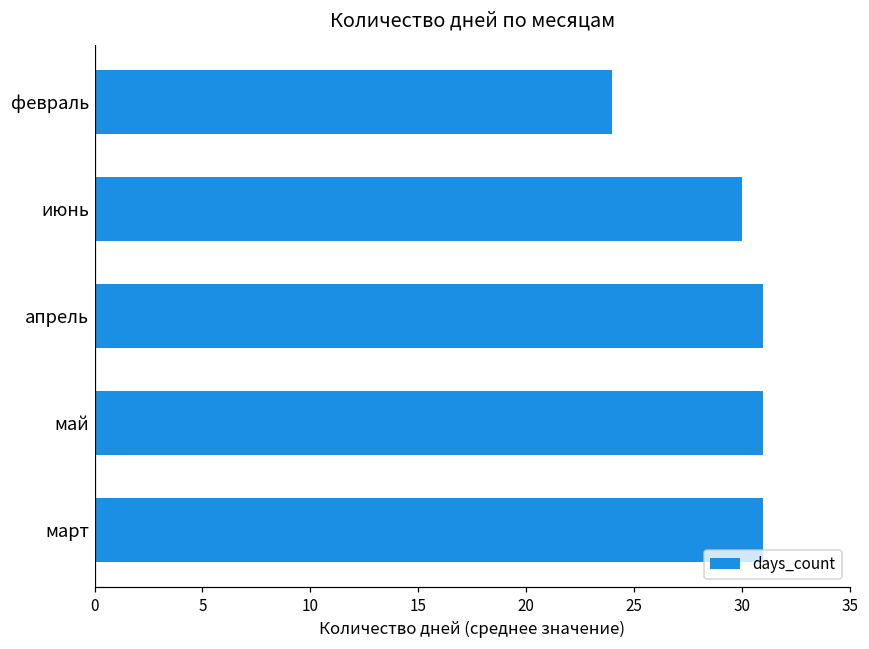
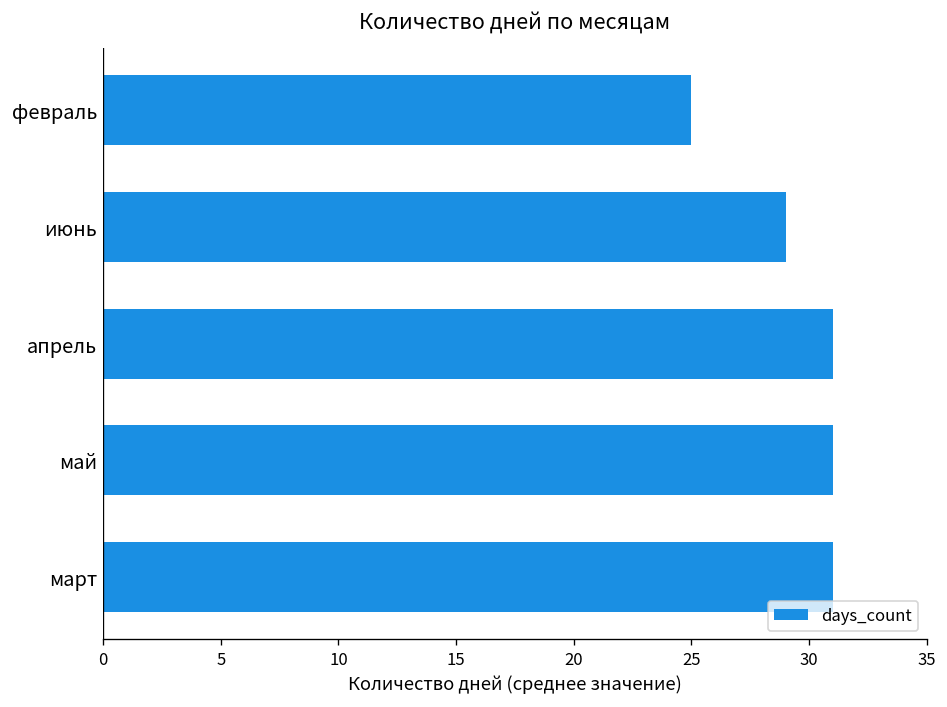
  {
-   "февраль": 24,
-   "июнь": 30,
+   "февраль": 25,
+   "июнь": 29,
    "апрель": 31,
    "май": 31,
    "март": 31
  }
